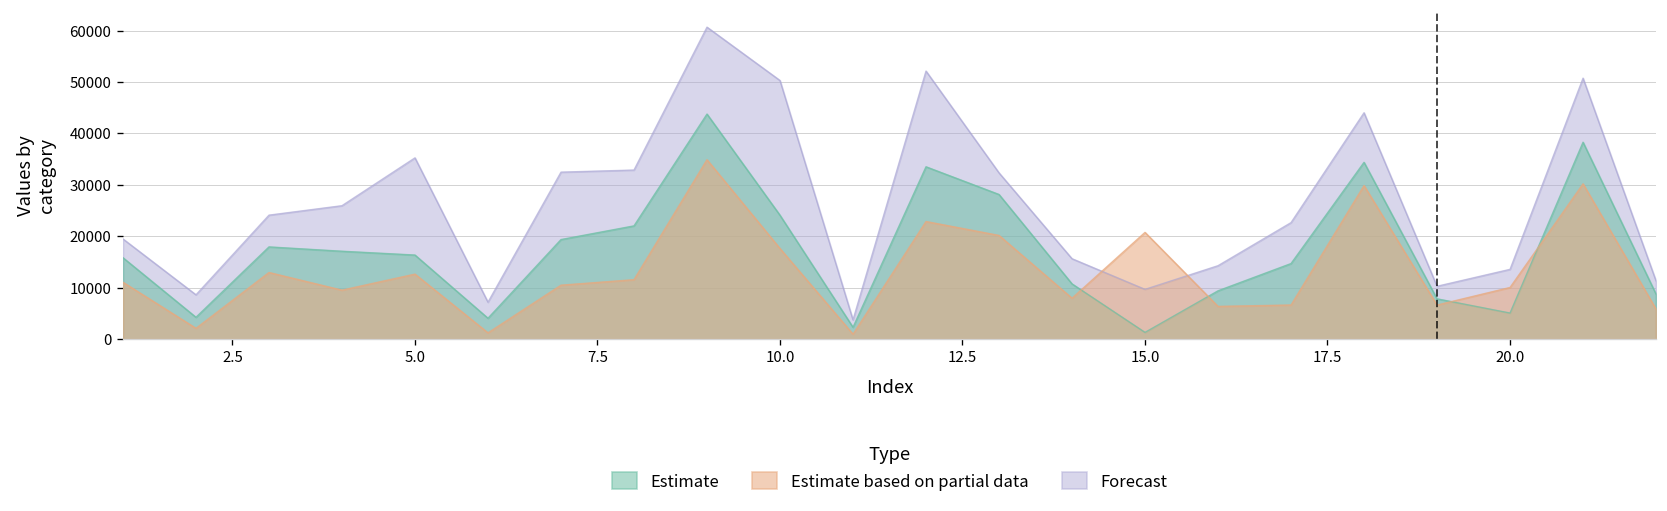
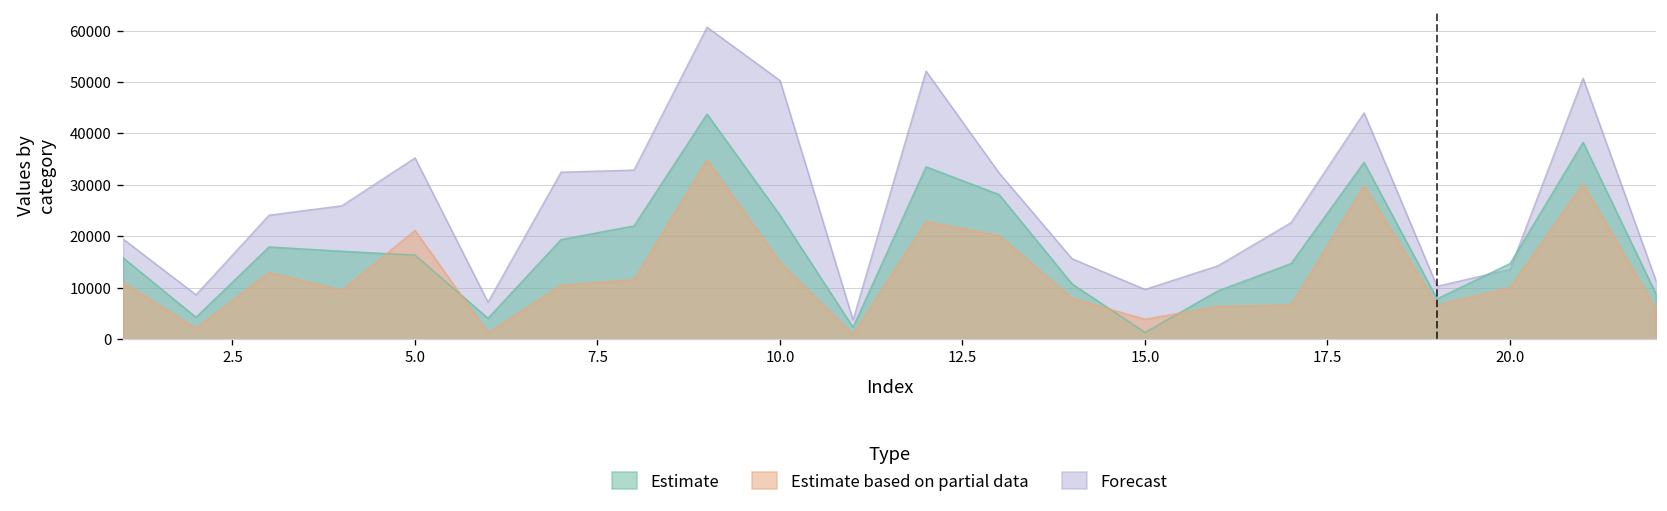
  {
    "Forecast": {
      "5.0": 35000,
      "10.0": 50000,
      "15.0": 10000,
      "20.0": 14000
    },
    "Estimate": {
      "5.0": 16000,
      "10.0": 24000,
      "15.0": 1000,
-     "20.0": 5000
+     "20.0": 15000
    },
    "Estimate based on partial data": {
-     "5.0": 13000,
-     "10.0": 18000,
-     "15.0": 21000,
+     "5.0": 21000,
+     "10.0": 15000,
+     "15.0": 4000,
      "20.0": 10000
    }
  }
